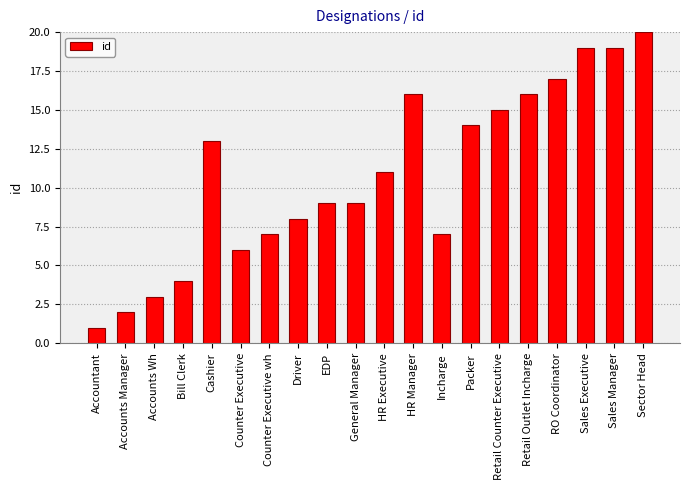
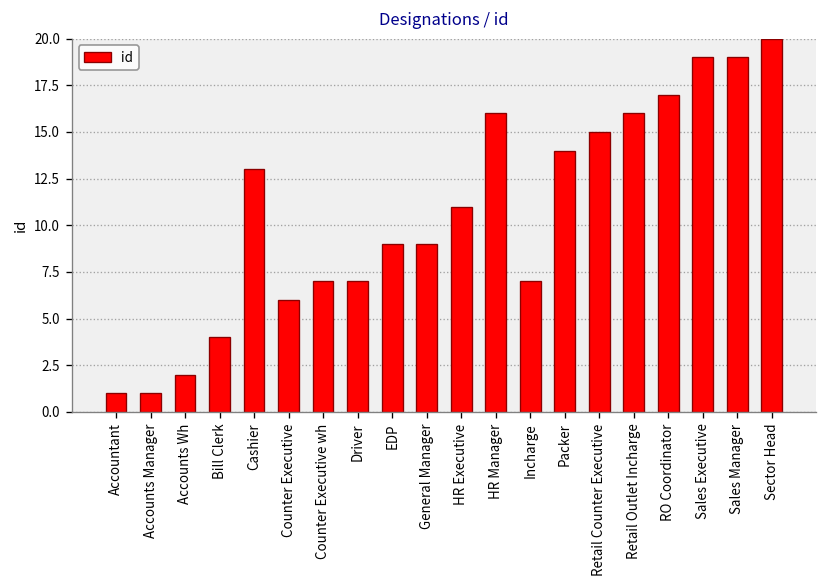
  {
    "Accountant": 1,
-   "Accounts Manager": 2,
-   "Accounts Wh": 3,
+   "Accounts Manager": 1,
+   "Accounts Wh": 2,
    "Bill Clerk": 4,
    "Cashier": 13,
    "Counter Executive": 6,
    "Counter Executive wh": 7,
-   "Driver": 8,
+   "Driver": 7,
    "EDP": 9,
    "General Manager": 9,
    "HR Executive": 11,
    "HR Manager": 16,
    "Incharge": 7,
    "Packer": 14,
    "Retail Counter Executive": 15,
    "Retail Outlet Incharge": 16,
    "RO Coordinator": 17,
    "Sales Executive": 19,
    "Sales Manager": 19,
    "Sector Head": 20
  }
